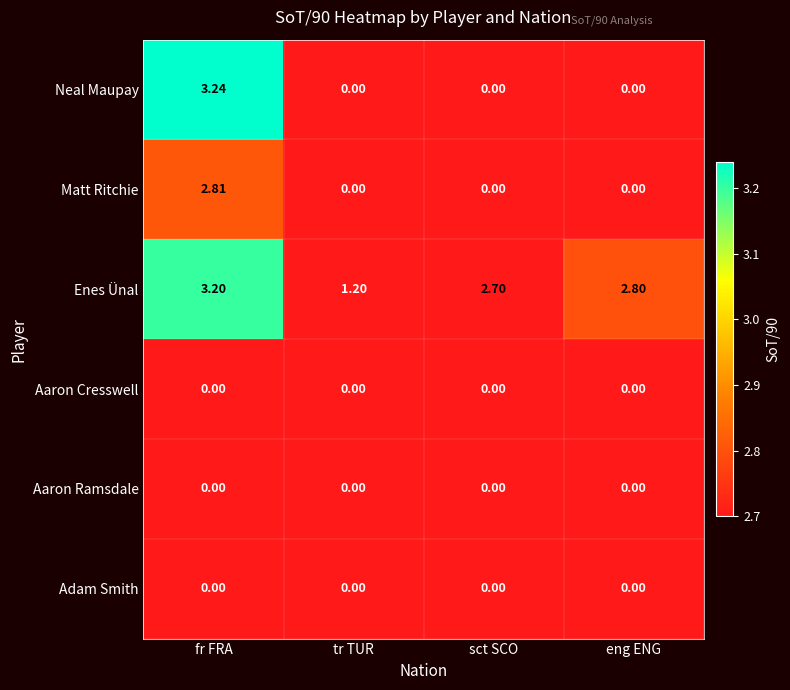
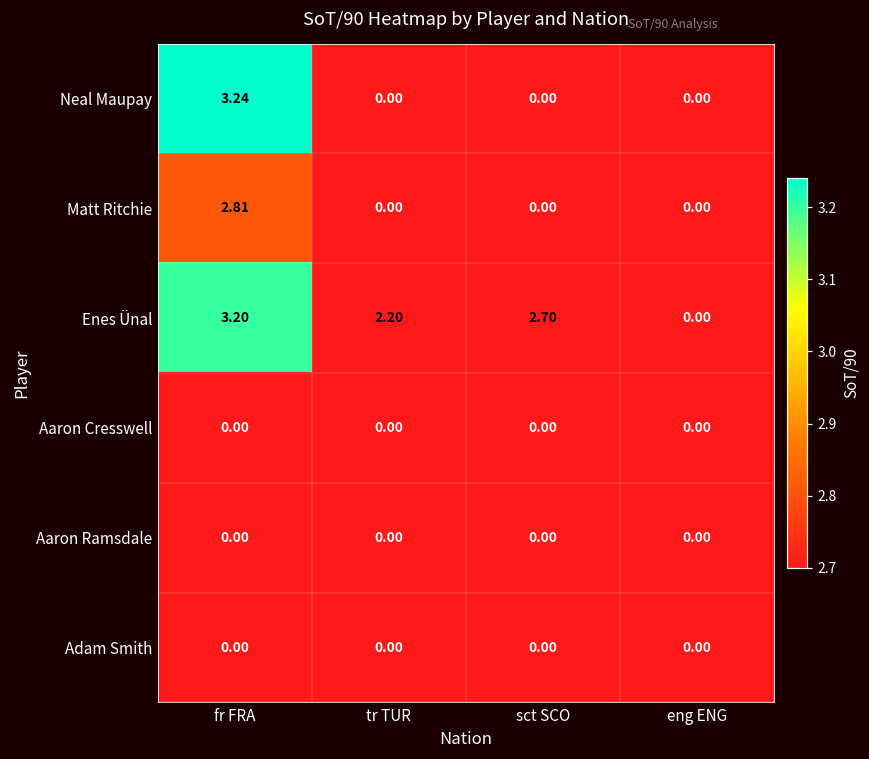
  {
    "Neal Maupay": {
      "fr FRA": 3.24,
      "tr TUR": 0.00,
      "sct SCO": 0.00,
      "eng ENG": 0.00
    },
    "Matt Ritchie": {
      "fr FRA": 2.81,
      "tr TUR": 0.00,
      "sct SCO": 0.00,
      "eng ENG": 0.00
    },
    "Enes Ünal": {
      "fr FRA": 3.20,
-     "tr TUR": 1.20,
+     "tr TUR": 2.20,
      "sct SCO": 2.70,
-     "eng ENG": 2.80
+     "eng ENG": 0.00
    },
    "Aaron Cresswell": {
      "fr FRA": 0.00,
      "tr TUR": 0.00,
      "sct SCO": 0.00,
      "eng ENG": 0.00
    },
    "Aaron Ramsdale": {
      "fr FRA": 0.00,
      "tr TUR": 0.00,
      "sct SCO": 0.00,
      "eng ENG": 0.00
    },
    "Adam Smith": {
      "fr FRA": 0.00,
      "tr TUR": 0.00,
      "sct SCO": 0.00,
      "eng ENG": 0.00
    }
  }
